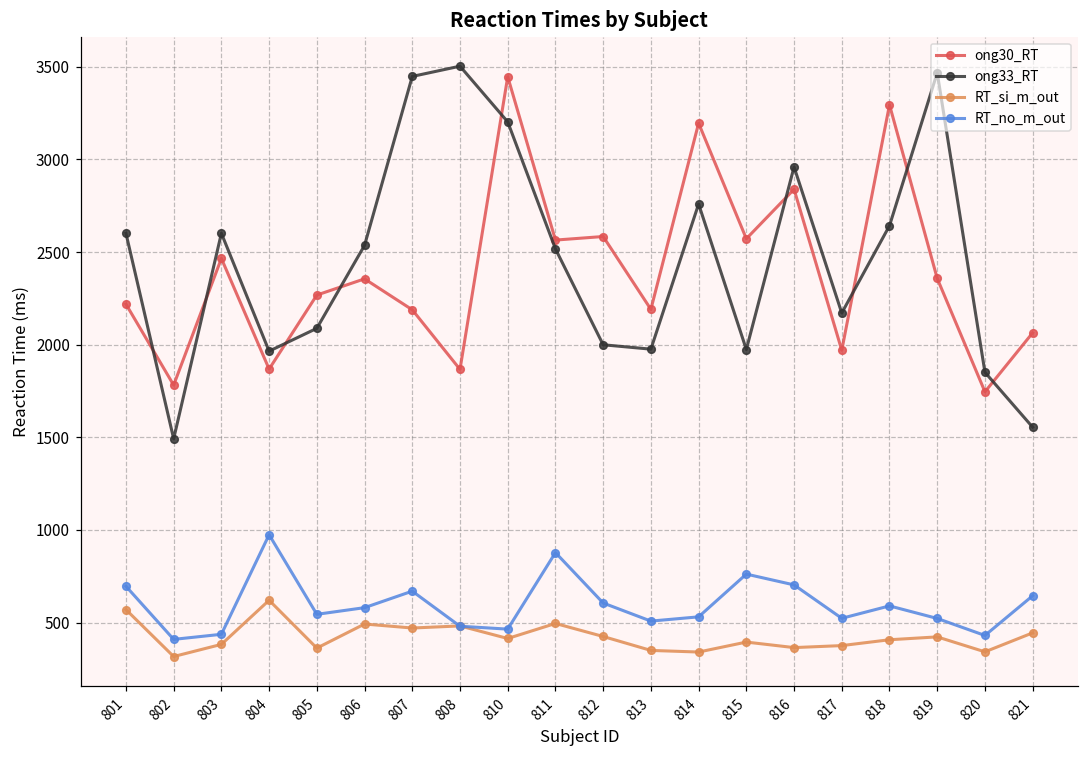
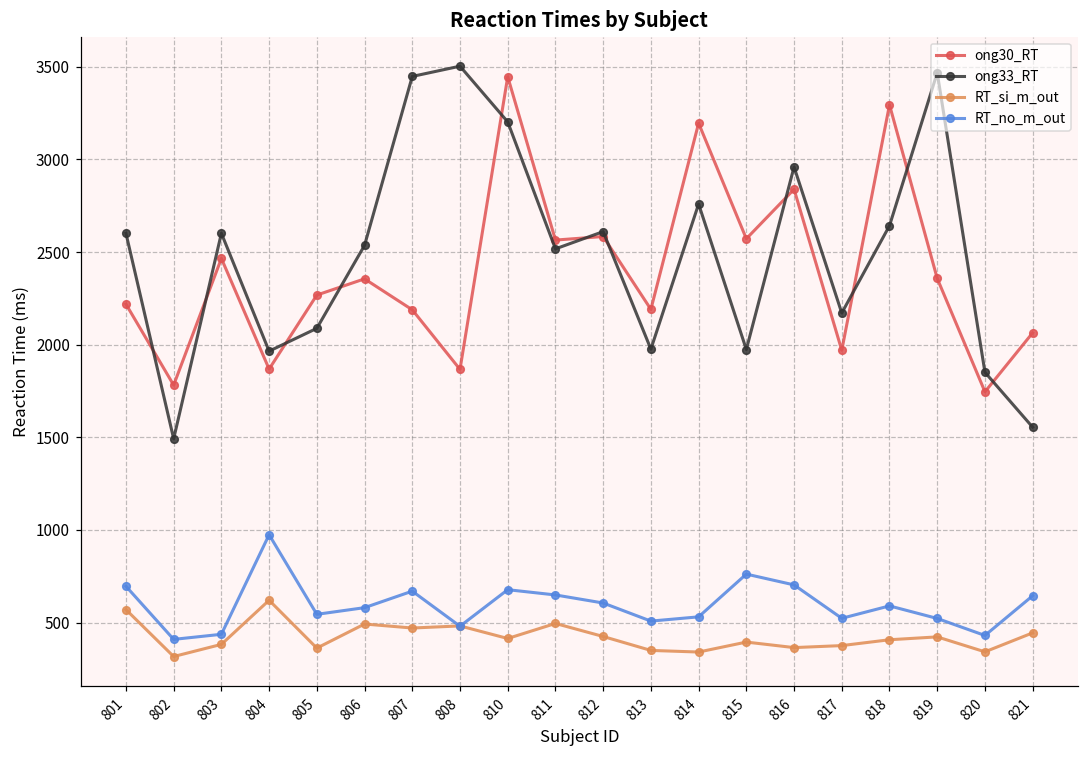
  {
    "ong33_RT": {
      "801": 2600,
      "802": 1490,
      "803": 2600,
      "804": 1970,
      "805": 2090,
      "806": 2540,
      "807": 3450,
      "808": 3500,
      "810": 3200,
      "811": 2520,
-     "812": 2000,
+     "812": 2610,
      "813": 1980,
      "814": 2760,
      "815": 1970,
      "816": 2960,
      "817": 2170,
      "818": 2640,
      "820": 1850,
      "821": 1550
    },
    "RT_no_m_out": {
      "801": 700,
      "802": 410,
      "803": 440,
      "804": 970,
      "805": 540,
      "806": 580,
      "807": 670,
-     "810": 460,
-     "811": 880,
+     "810": 680,
+     "811": 650,
      "812": 610,
      "813": 510,
      "814": 530,
      "815": 760,
      "816": 700,
      "817": 520,
      "818": 590,
      "819": 520,
      "820": 430,
      "821": 640
    }
  }
